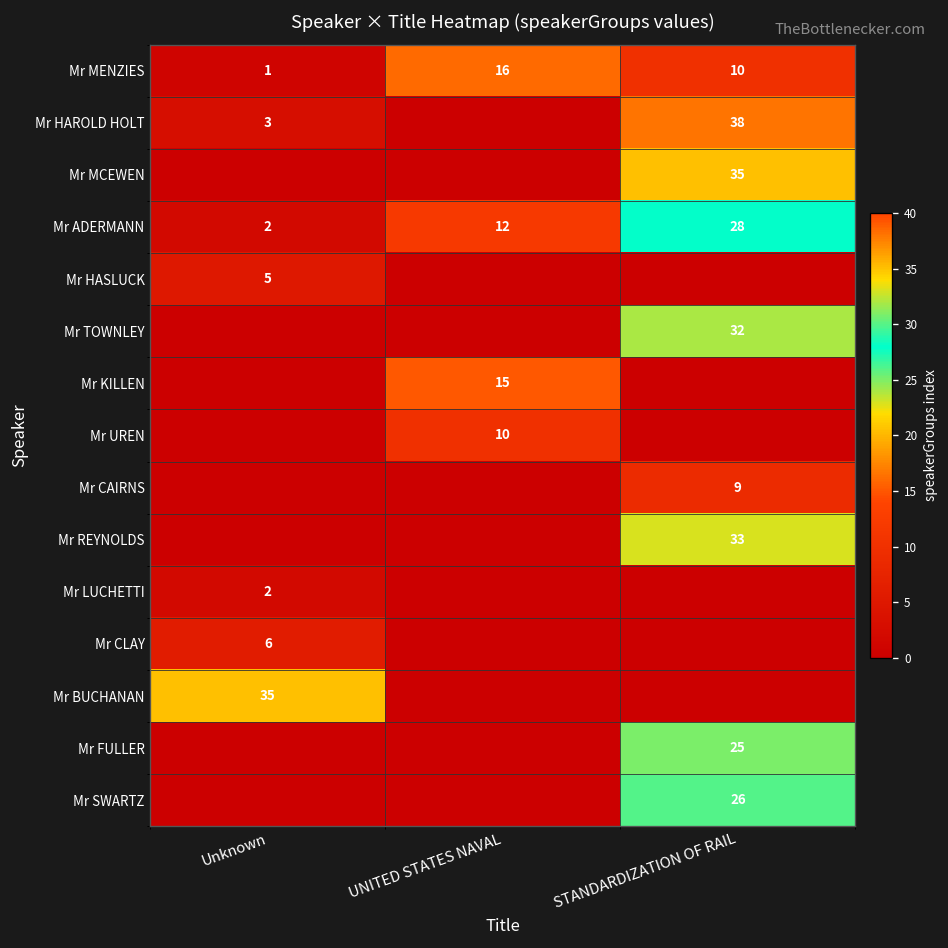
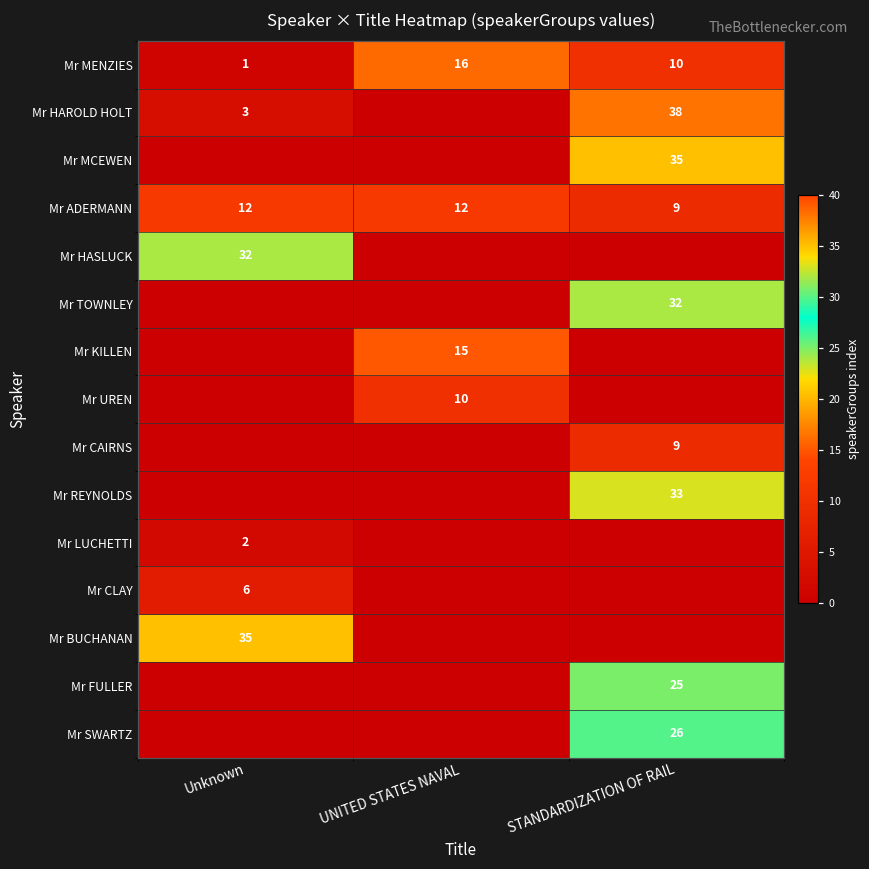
  {
    "Mr MENZIES": {
      "Unknown": 1,
      "UNITED STATES NAVAL": 16,
      "STANDARDIZATION OF RAIL": 10
    },
    "Mr HAROLD HOLT": {
      "Unknown": 3,
      "STANDARDIZATION OF RAIL": 38
    },
    "Mr MCEWEN": {
      "STANDARDIZATION OF RAIL": 35
    },
    "Mr ADERMANN": {
-     "Unknown": 2,
+     "Unknown": 12,
      "UNITED STATES NAVAL": 12,
-     "STANDARDIZATION OF RAIL": 28
+     "STANDARDIZATION OF RAIL": 9
    },
    "Mr HASLUCK": {
-     "Unknown": 5
+     "Unknown": 32
    },
    "Mr TOWNLEY": {
      "STANDARDIZATION OF RAIL": 32
    },
    "Mr KILLEN": {
      "UNITED STATES NAVAL": 15
    },
    "Mr UREN": {
      "UNITED STATES NAVAL": 10
    },
    "Mr CAIRNS": {
      "STANDARDIZATION OF RAIL": 9
    },
    "Mr REYNOLDS": {
      "STANDARDIZATION OF RAIL": 33
    },
    "Mr LUCHETTI": {
      "Unknown": 2
    },
    "Mr CLAY": {
      "Unknown": 6
    },
    "Mr BUCHANAN": {
      "Unknown": 35
    },
    "Mr FULLER": {
      "STANDARDIZATION OF RAIL": 25
    },
    "Mr SWARTZ": {
      "STANDARDIZATION OF RAIL": 26
    }
  }
